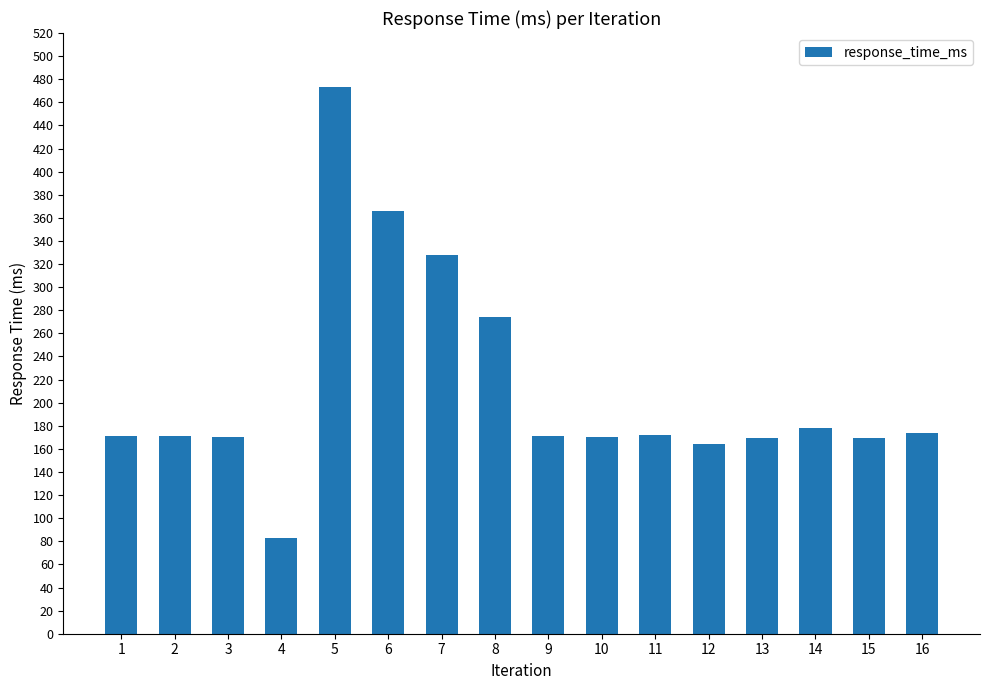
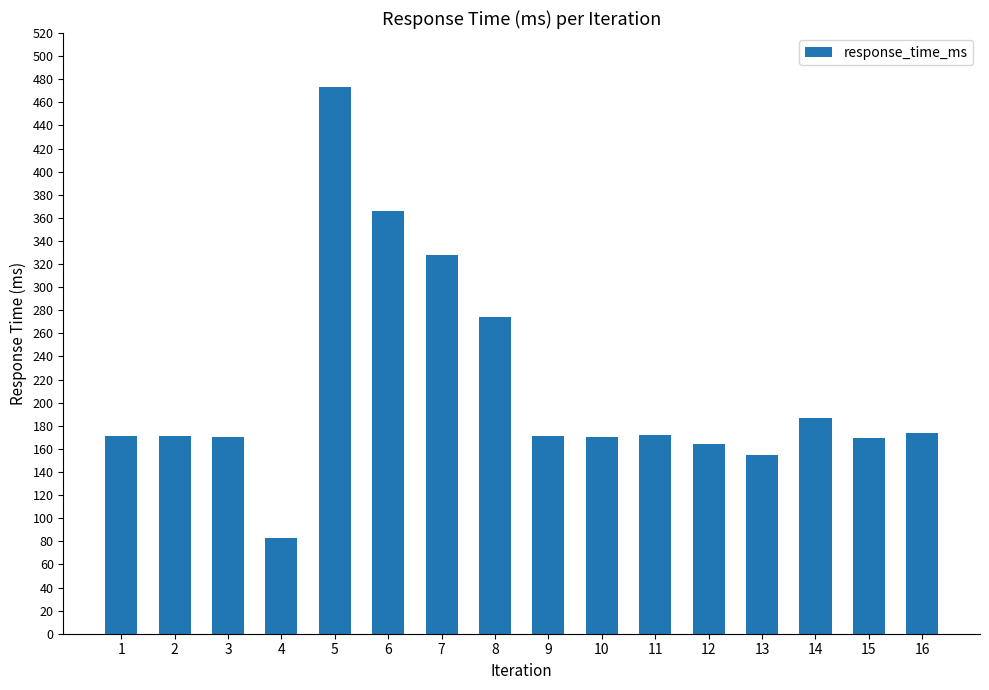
  {
    "1": 171,
    "2": 171,
    "3": 170,
    "4": 83,
    "5": 473,
    "6": 366,
    "7": 328,
    "8": 274,
    "9": 171,
    "10": 170,
    "11": 172,
    "12": 164,
-   "13": 170,
-   "14": 178,
+   "13": 155,
+   "14": 187,
    "15": 170,
    "16": 174
  }
